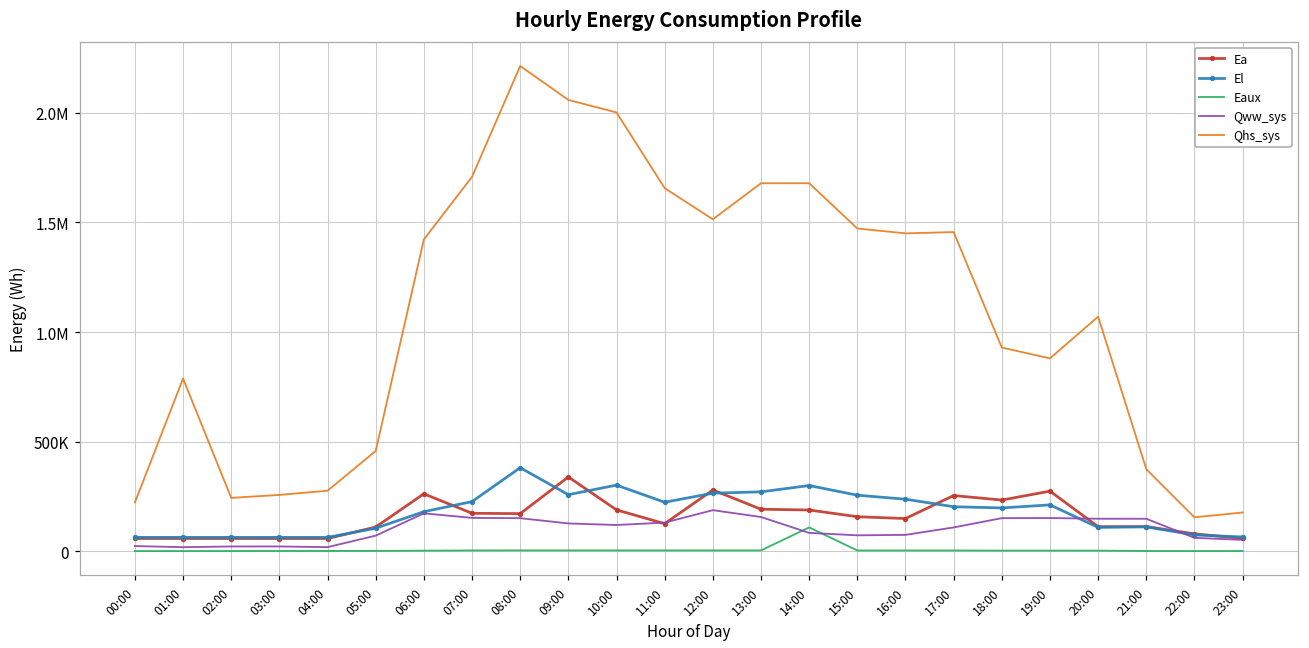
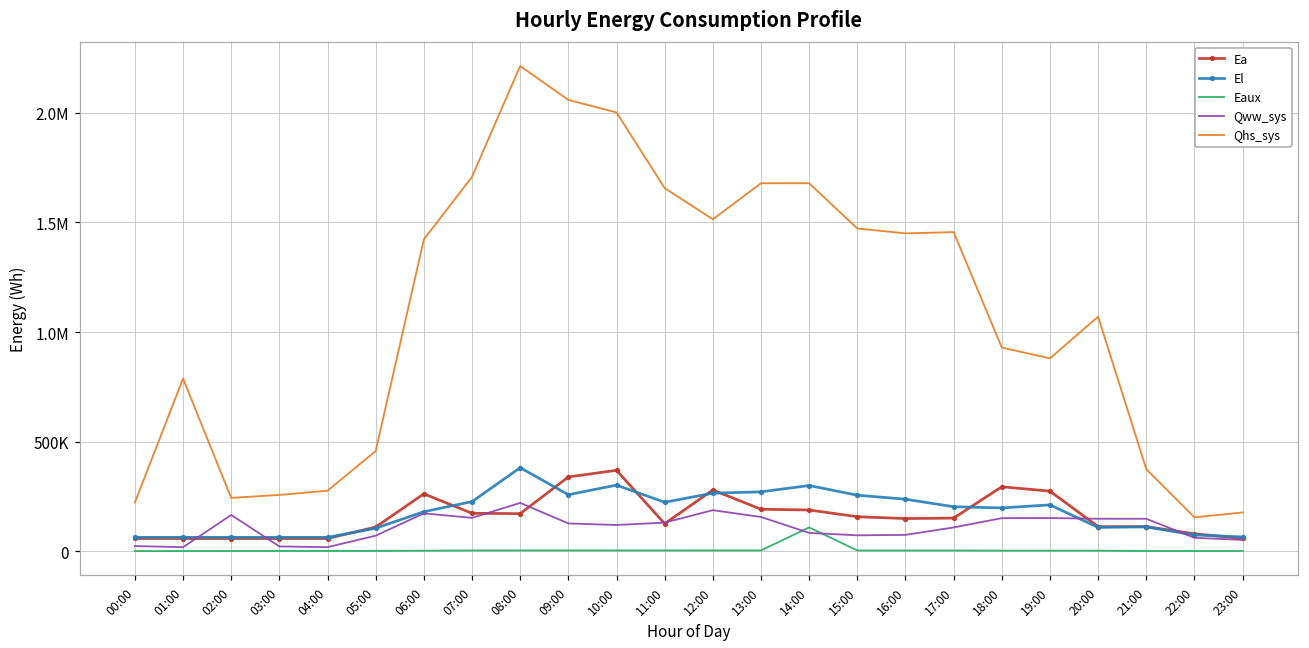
  {
    "Ea": {
      "06:00": 260000,
      "07:00": 170000,
      "08:00": 170000,
      "09:00": 340000,
-     "10:00": 190000,
+     "10:00": 370000,
      "12:00": 280000,
      "13:00": 190000,
      "14:00": 190000,
      "15:00": 160000,
      "16:00": 150000,
-     "17:00": 250000,
-     "18:00": 230000,
+     "17:00": 150000,
+     "18:00": 290000,
      "19:00": 270000
    },
    "El": {
      "07:00": 230000,
      "08:00": 380000,
      "09:00": 260000,
      "10:00": 300000,
      "11:00": 220000,
      "12:00": 270000,
      "13:00": 270000,
      "14:00": 300000,
      "15:00": 260000,
      "16:00": 240000,
      "17:00": 200000,
      "18:00": 200000,
      "19:00": 210000
    },
    "Eaux": {
      "00:00": 0,
      "01:00": 0,
      "02:00": 0,
      "03:00": 0,
      "04:00": 0,
      "05:00": 0,
      "06:00": 0,
      "07:00": 0,
      "08:00": 0,
      "09:00": 0,
      "10:00": 0,
      "11:00": 0,
      "12:00": 0,
      "13:00": 0,
      "14:00": 110000,
      "15:00": 0,
      "16:00": 0,
      "17:00": 0,
      "18:00": 0,
      "19:00": 0,
      "20:00": 0,
      "21:00": 0,
      "22:00": 0,
      "23:00": 0
    },
    "Qww_sys": {
      "00:00": 20000,
      "01:00": 20000,
-     "02:00": 20000,
+     "02:00": 170000,
      "03:00": 20000,
      "04:00": 20000,
      "05:00": 70000,
      "07:00": 150000,
-     "08:00": 150000,
+     "08:00": 220000,
      "09:00": 130000,
      "10:00": 120000,
      "12:00": 190000,
      "13:00": 160000,
      "14:00": 80000,
      "15:00": 70000,
      "16:00": 80000,
      "17:00": 110000,
      "18:00": 150000,
      "19:00": 150000,
      "20:00": 150000,
      "21:00": 150000,
      "22:00": 60000
    },
    "Qhs_sys": {
      "00:00": 220000,
      "01:00": 790000,
      "02:00": 240000,
      "03:00": 260000,
      "04:00": 280000,
      "05:00": 460000,
      "06:00": 1420000,
      "07:00": 1710000,
      "08:00": 2210000,
      "09:00": 2060000,
      "10:00": 2000000,
      "11:00": 1660000,
      "12:00": 1510000,
      "13:00": 1680000,
      "14:00": 1680000,
      "15:00": 1470000,
      "16:00": 1450000,
      "17:00": 1460000,
      "18:00": 930000,
      "19:00": 880000,
      "20:00": 1070000,
      "21:00": 370000,
      "22:00": 160000,
      "23:00": 180000
    }
  }
